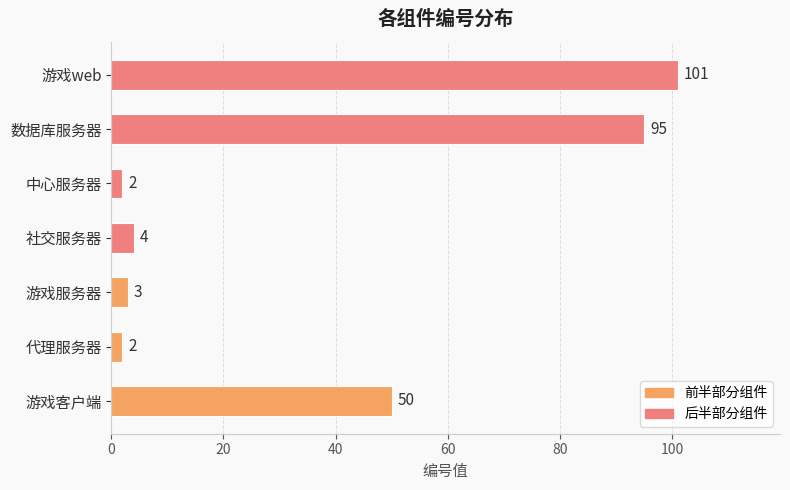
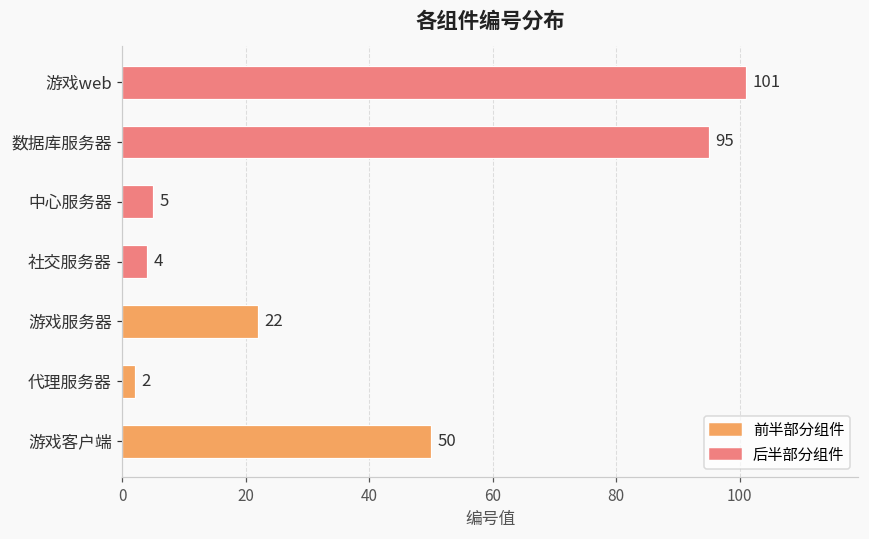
  {
    "游戏web": 101,
    "数据库服务器": 95,
-   "中心服务器": 2,
+   "中心服务器": 5,
    "社交服务器": 4,
-   "游戏服务器": 3,
+   "游戏服务器": 22,
    "代理服务器": 2,
    "游戏客户端": 50
  }
